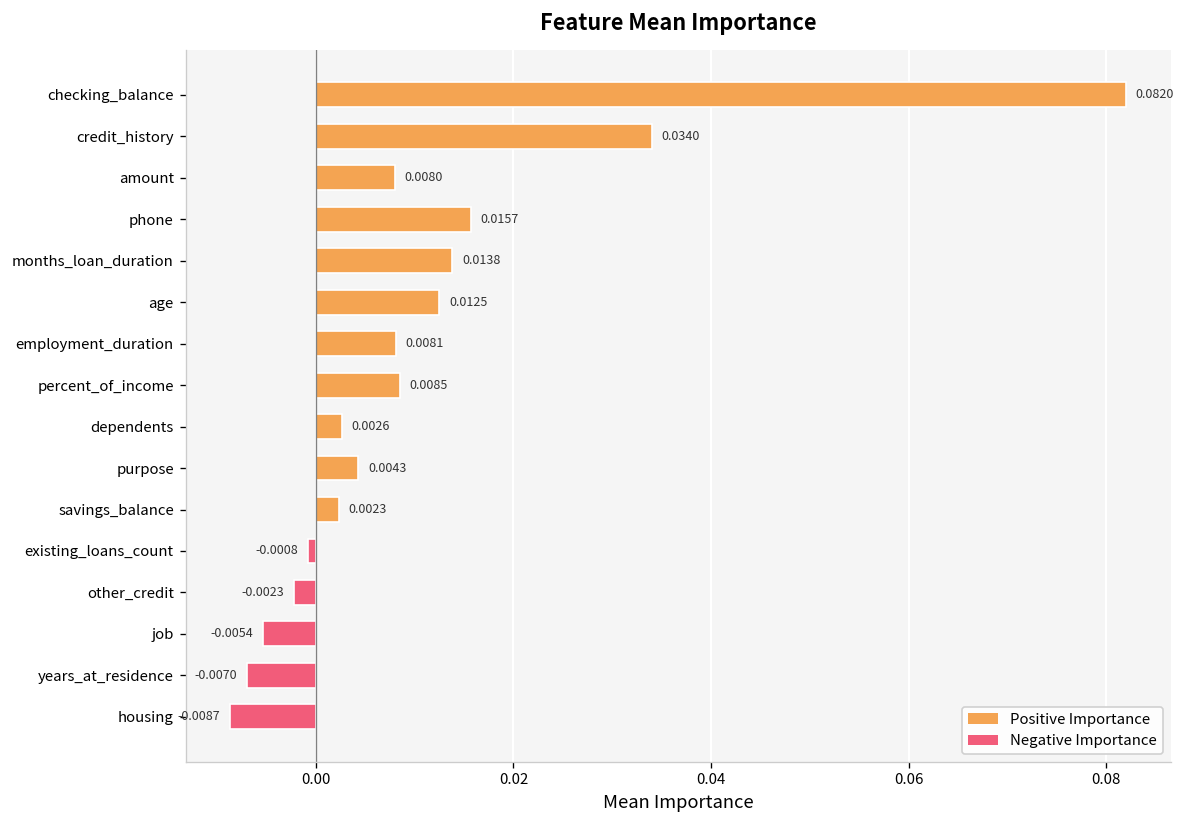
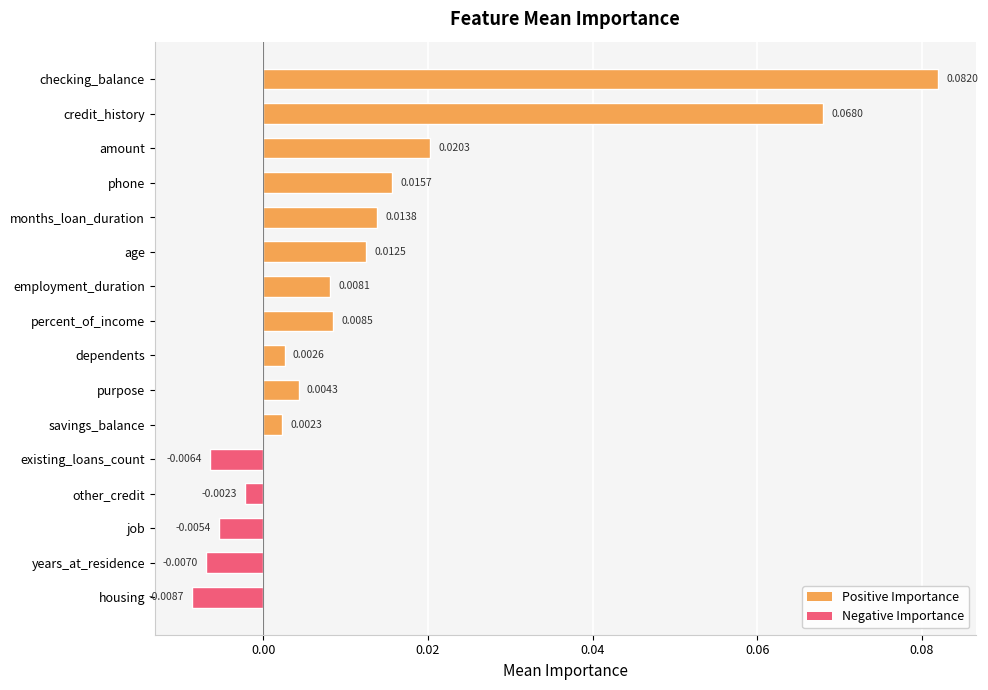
  {
    "checking_balance": 0.0820,
-   "credit_history": 0.0340,
-   "amount": 0.0080,
+   "credit_history": 0.0680,
+   "amount": 0.0203,
    "phone": 0.0157,
    "months_loan_duration": 0.0138,
    "age": 0.0125,
    "employment_duration": 0.0081,
    "percent_of_income": 0.0085,
    "dependents": 0.0026,
    "purpose": 0.0043,
    "savings_balance": 0.0023,
-   "existing_loans_count": -0.0008,
+   "existing_loans_count": -0.0064,
    "other_credit": -0.0023,
    "job": -0.0054,
    "years_at_residence": -0.0070,
    "housing": -0.0087
  }
